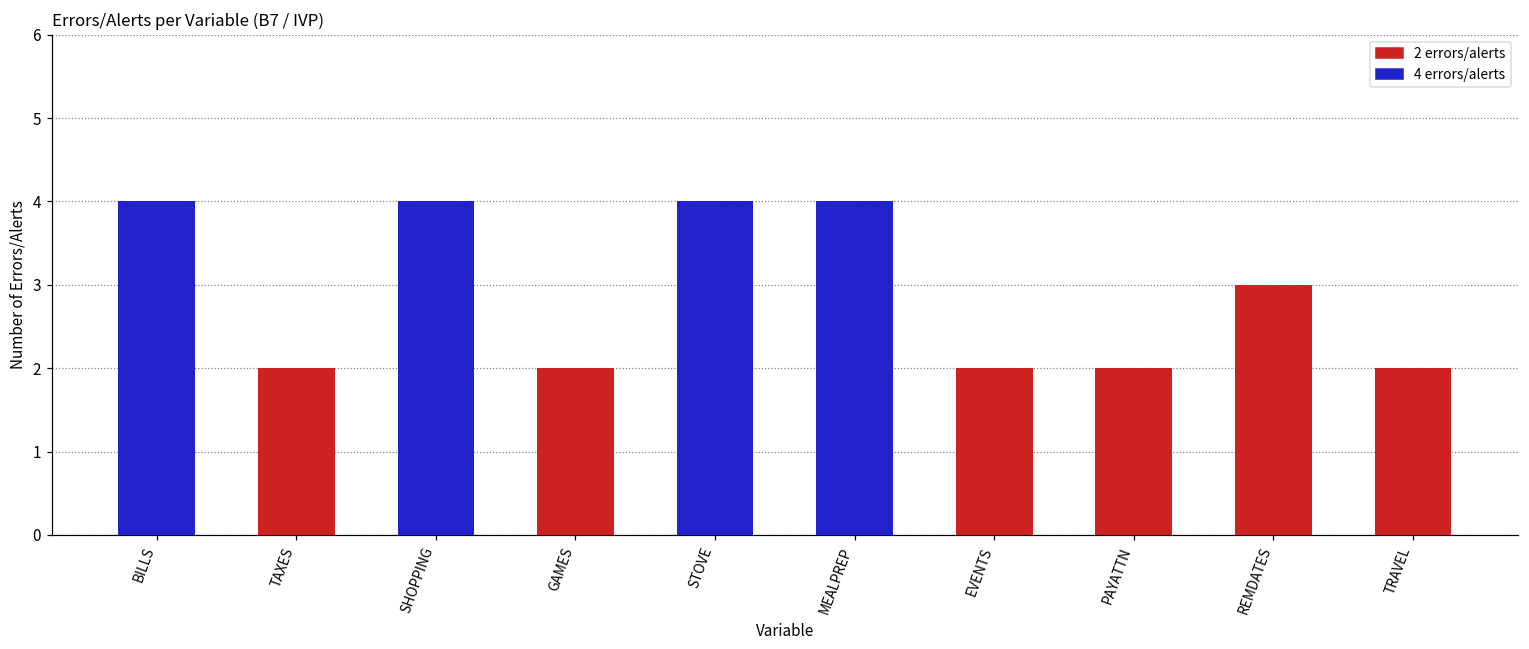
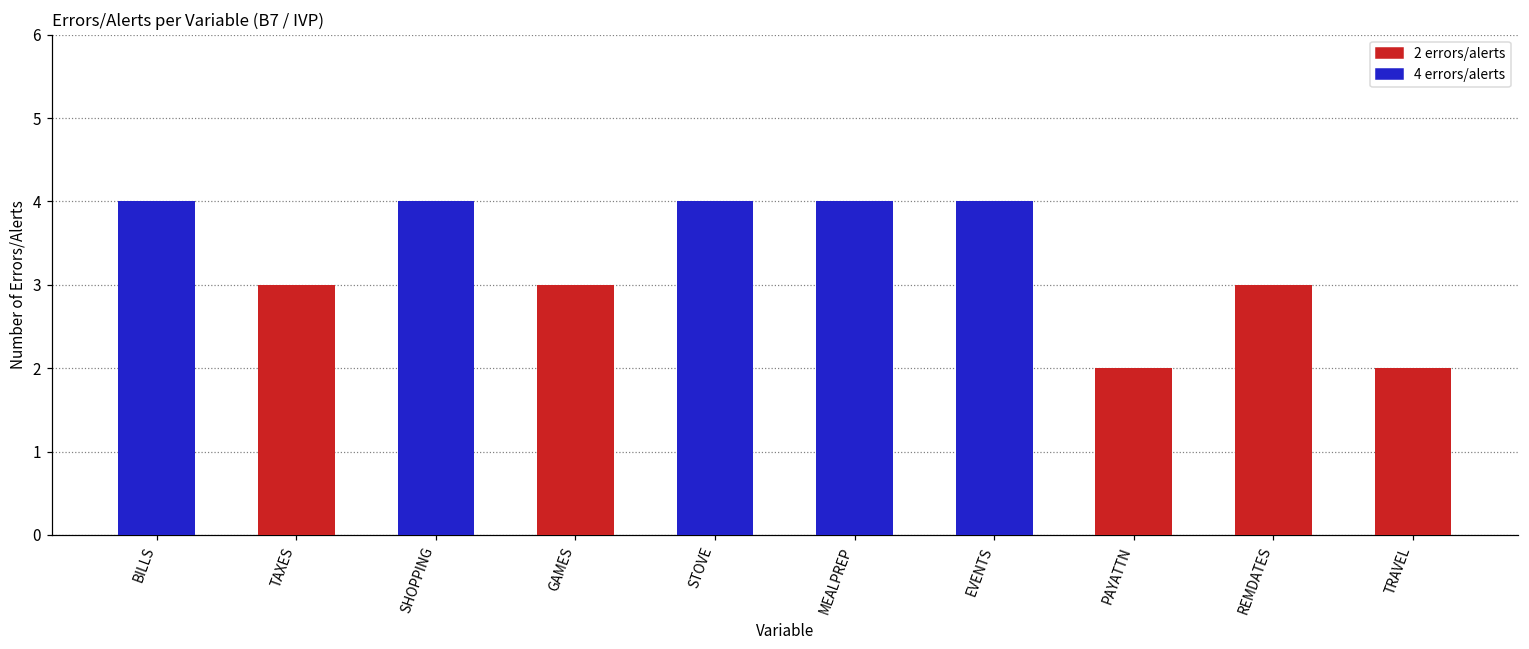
  {
    "BILLS": 4,
-   "TAXES": 2,
+   "TAXES": 3,
    "SHOPPING": 4,
-   "GAMES": 2,
+   "GAMES": 3,
    "STOVE": 4,
    "MEALPREP": 4,
-   "EVENTS": 2,
+   "EVENTS": 4,
    "PAYATTN": 2,
    "REMDATES": 3,
    "TRAVEL": 2
  }
